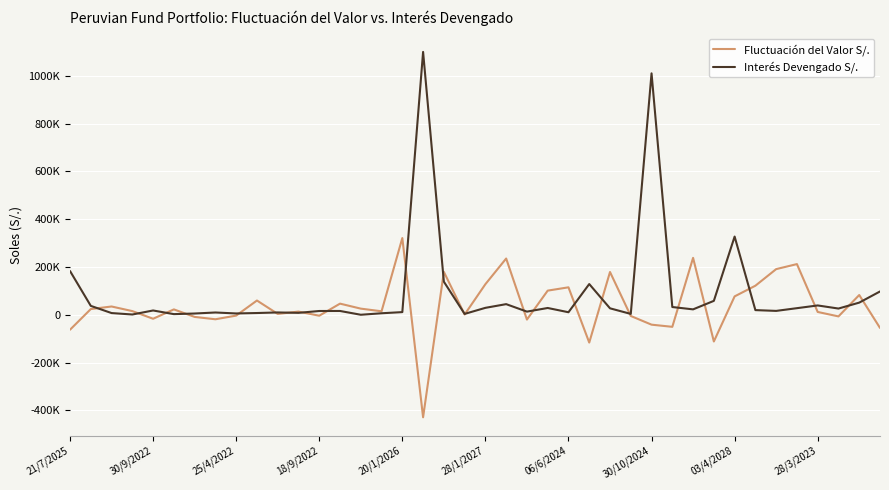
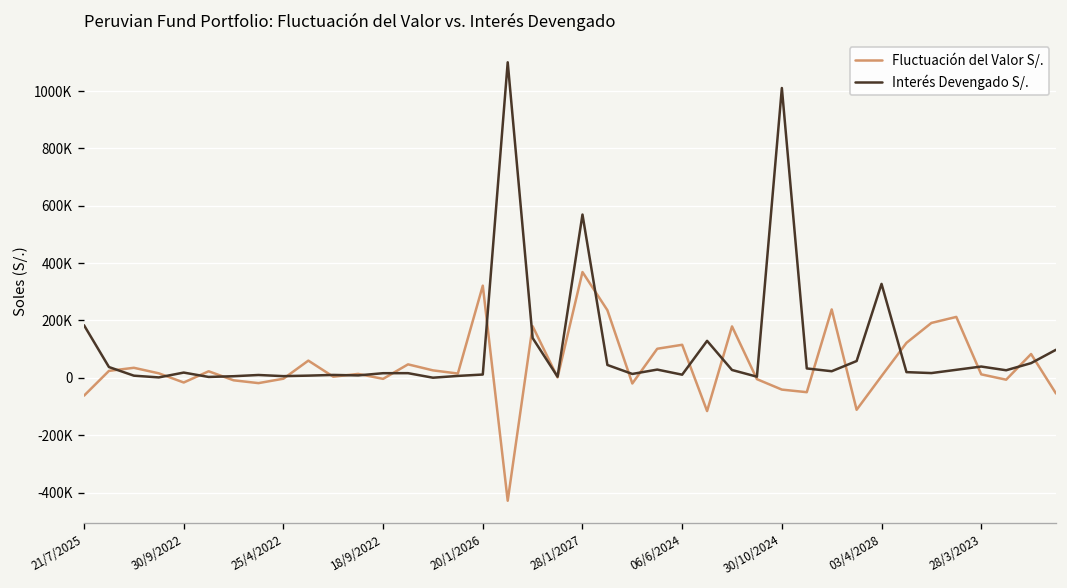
  {
    "Fluctuación del Valor S/.": {
      "20/1/2026": 320000,
-     "28/1/2027": 130000,
+     "28/1/2027": 370000,
      "30/10/2024": -40000,
-     "03/4/2028": 80000
+     "03/4/2028": 10000
    },
    "Interés Devengado S/.": {
      "20/1/2026": 10000,
-     "28/1/2027": 30000,
+     "28/1/2027": 570000,
      "30/10/2024": 1010000,
      "03/4/2028": 330000
    }
  }
